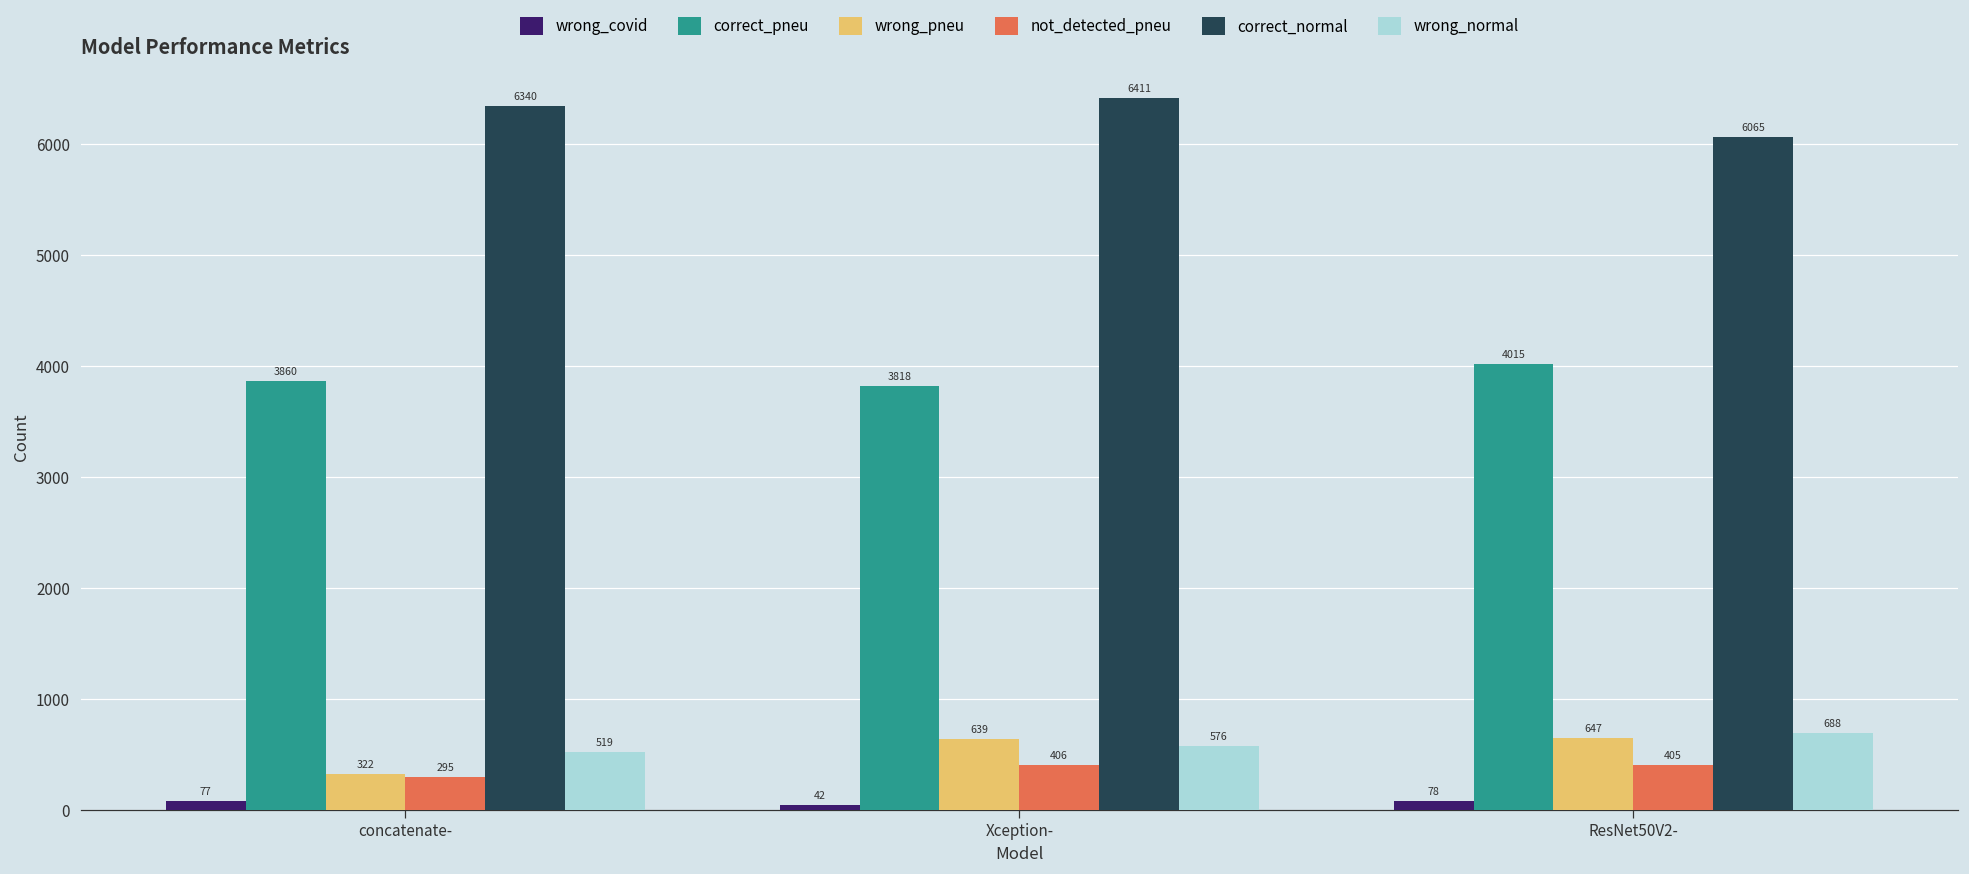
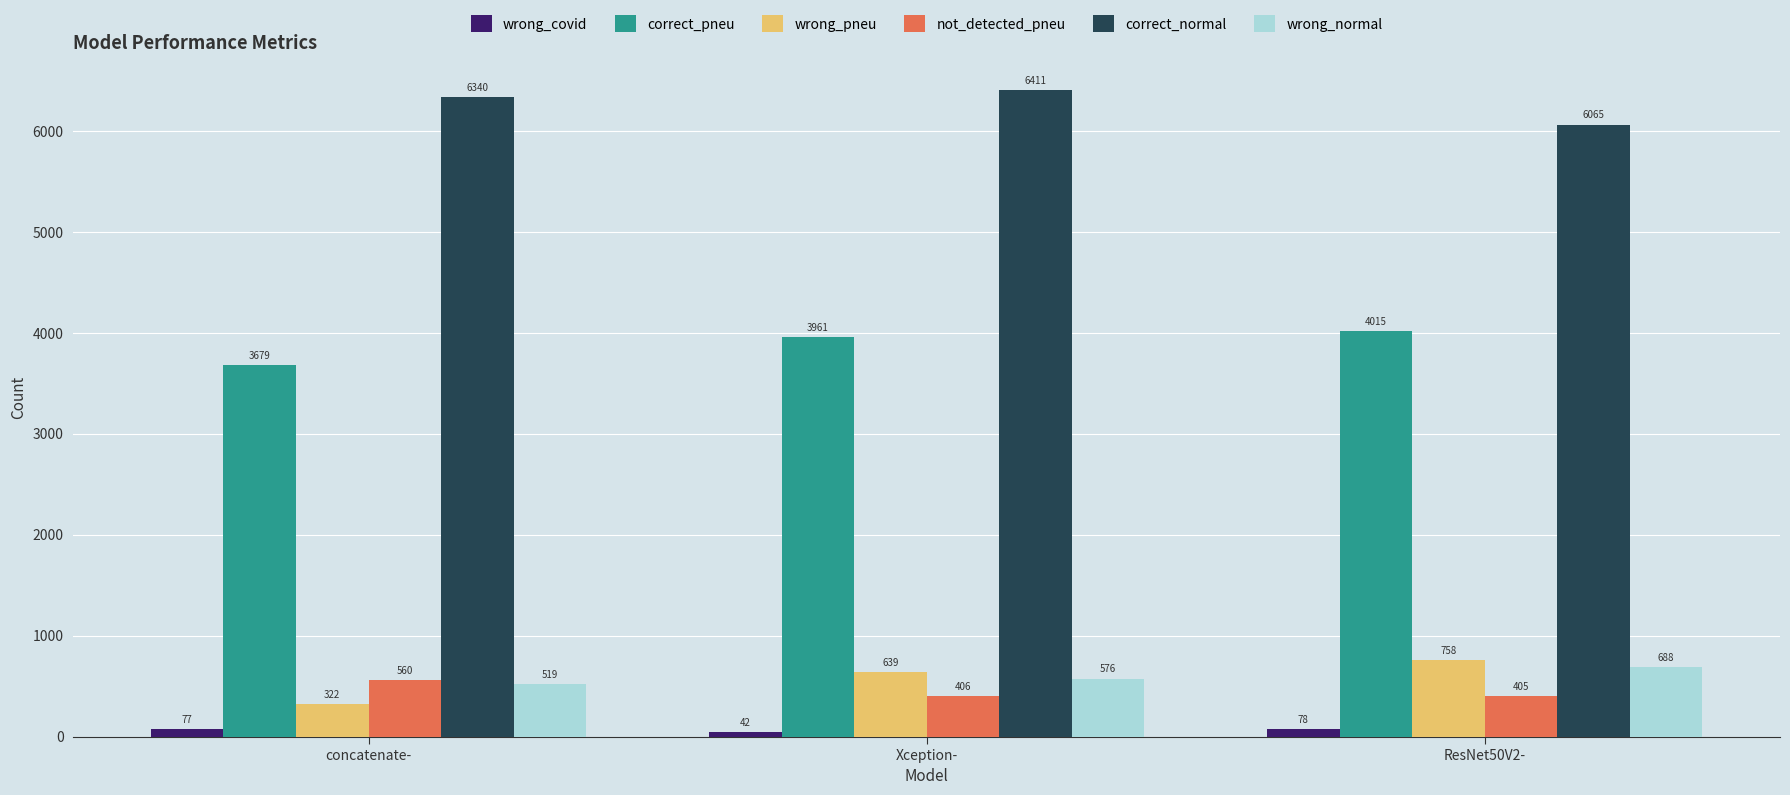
  {
    "correct_pneu": {
-     "concatenate-": 3860,
-     "Xception-": 3818,
+     "concatenate-": 3679,
+     "Xception-": 3961,
      "ResNet50V2-": 4015
    },
    "wrong_pneu": {
      "concatenate-": 322,
      "Xception-": 639,
-     "ResNet50V2-": 647
+     "ResNet50V2-": 758
    },
    "not_detected_pneu": {
-     "concatenate-": 295,
+     "concatenate-": 560,
      "Xception-": 406,
      "ResNet50V2-": 405
    },
    "wrong_normal": {
      "concatenate-": 519,
      "Xception-": 576,
      "ResNet50V2-": 688
    }
  }
